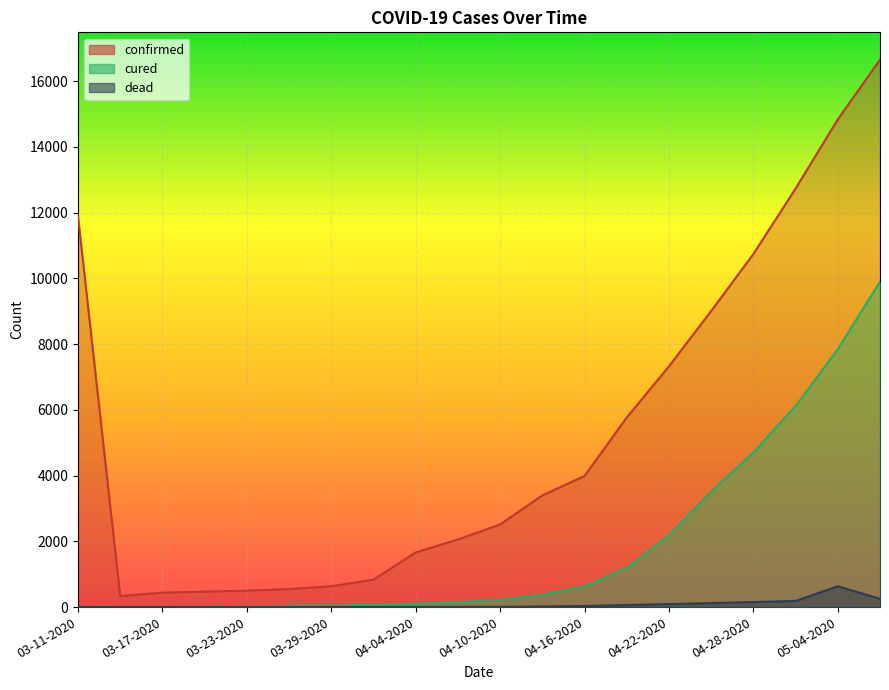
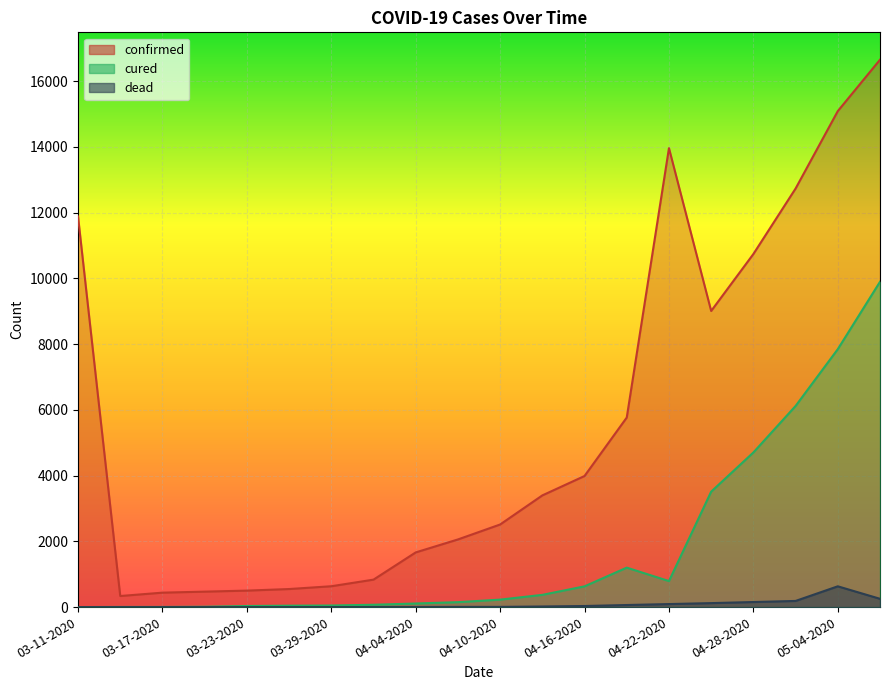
  {
    "confirmed": {
      "03-11-2020": 11900,
      "03-17-2020": 400,
      "03-23-2020": 500,
      "03-29-2020": 600,
      "04-04-2020": 1700,
      "04-10-2020": 2500,
      "04-16-2020": 4000,
-     "04-22-2020": 7300,
+     "04-22-2020": 14000,
      "04-28-2020": 10700,
-     "05-04-2020": 14800
+     "05-04-2020": 15100
    },
    "cured": {
      "04-04-2020": 100,
      "04-10-2020": 200,
      "04-16-2020": 600,
-     "04-22-2020": 2200,
+     "04-22-2020": 800,
      "04-28-2020": 4700,
      "05-04-2020": 7800
    },
    "dead": {
      "04-04-2020": 0,
      "04-10-2020": 0,
      "04-16-2020": 0,
      "04-22-2020": 100,
      "04-28-2020": 200,
      "05-04-2020": 600
    }
  }
